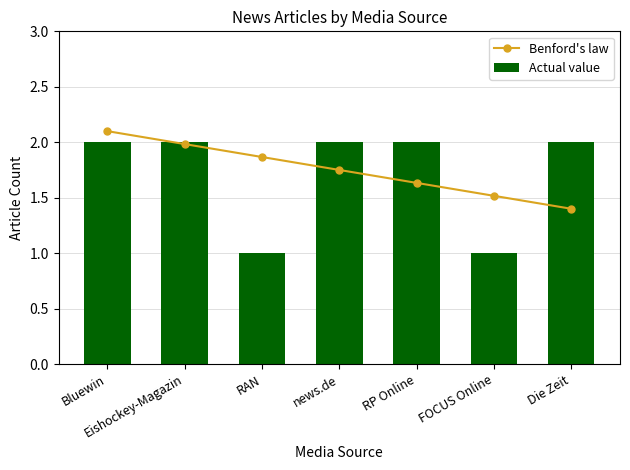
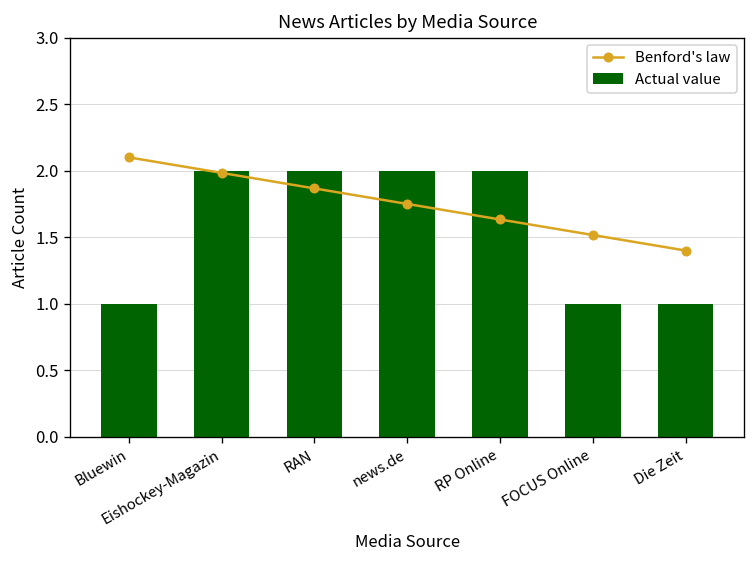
  {
    "Actual value": {
-     "Bluewin": 2,
+     "Bluewin": 1,
      "Eishockey-Magazin": 2,
-     "RAN": 1,
+     "RAN": 2,
      "news.de": 2,
      "RP Online": 2,
      "FOCUS Online": 1,
-     "Die Zeit": 2
+     "Die Zeit": 1
    },
    "Benford's law": {
      "Bluewin": 2.10,
      "Eishockey-Magazin": 2,
      "RAN": 1.87,
      "news.de": 1.75,
      "RP Online": 1.63,
      "FOCUS Online": 1.52,
      "Die Zeit": 1.40
    }
  }
